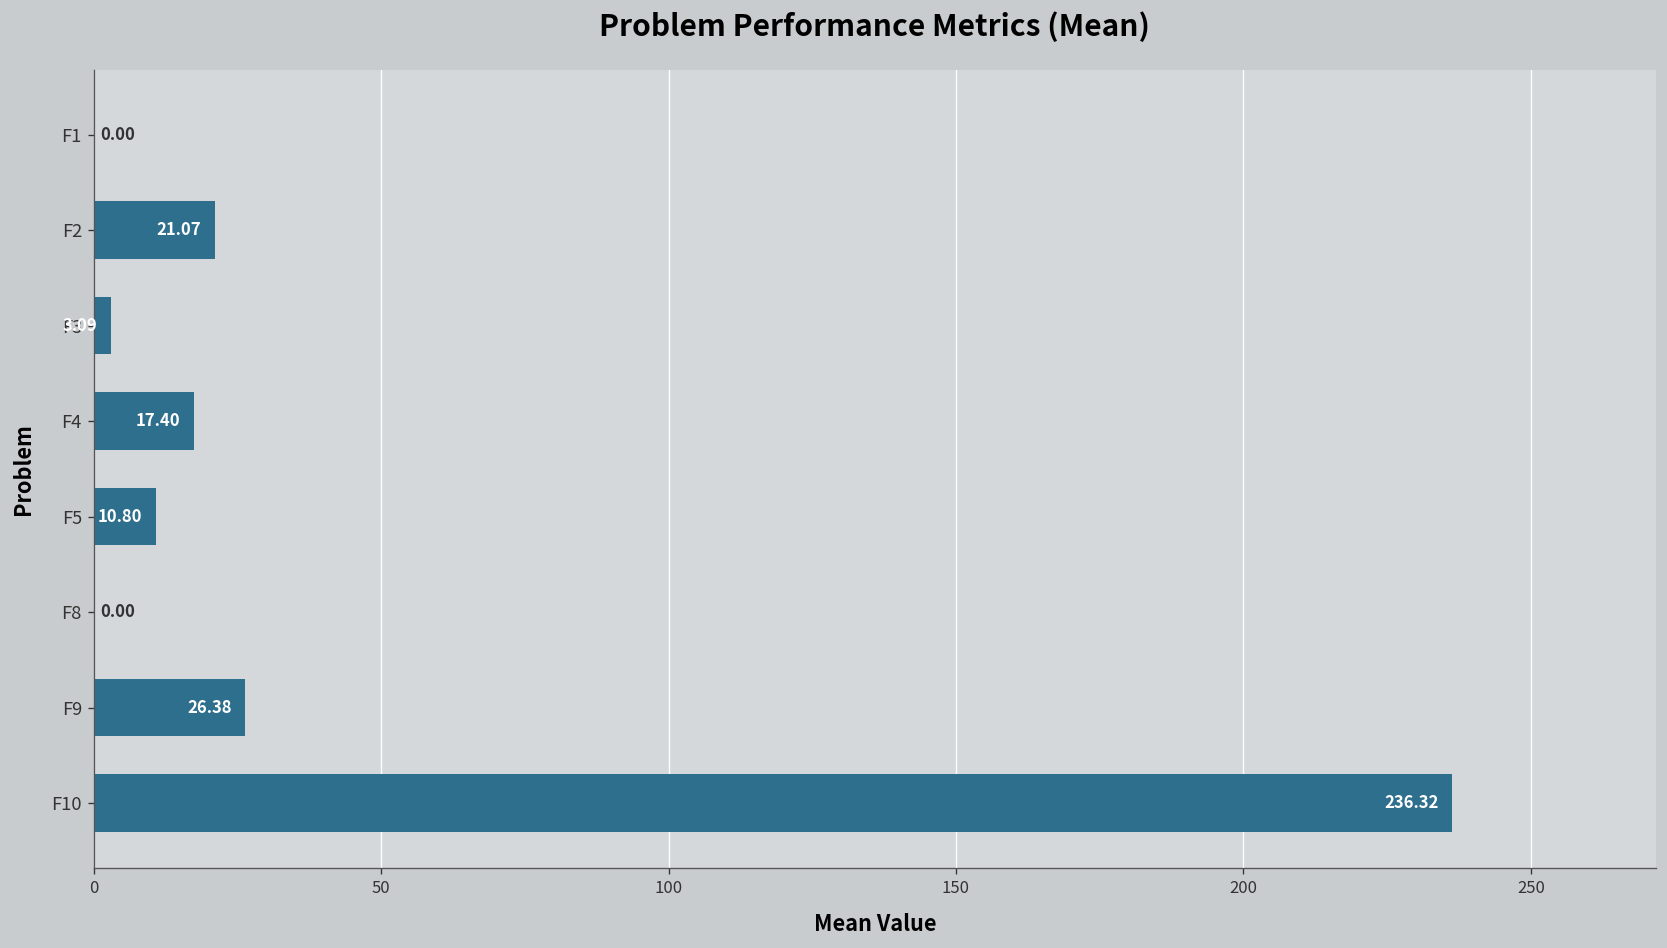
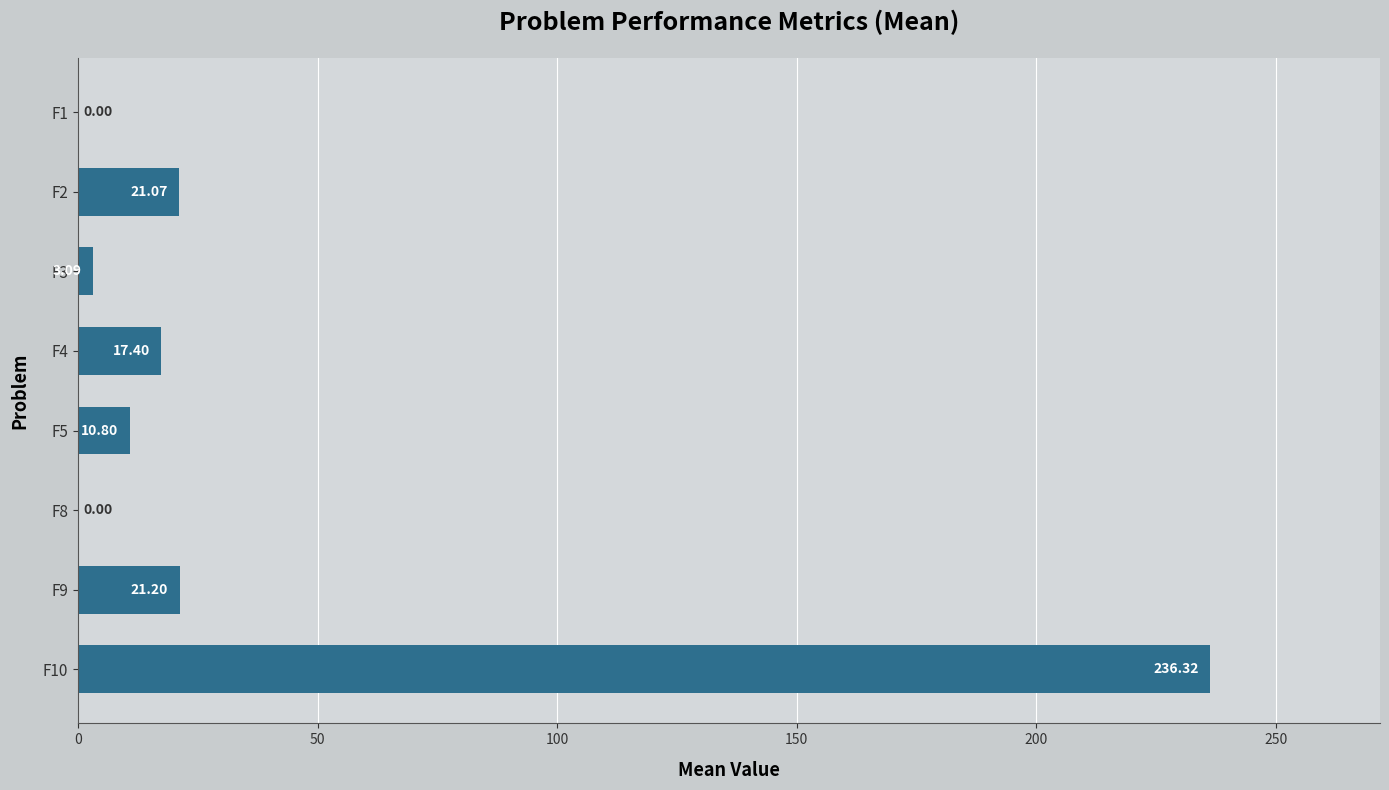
  {
    "F1": 0.00,
    "F2": 21.07,
    "F3": 3.09,
    "F4": 17.40,
    "F5": 10.80,
    "F8": 0.00,
-   "F9": 26.38,
+   "F9": 21.20,
    "F10": 236.32
  }
